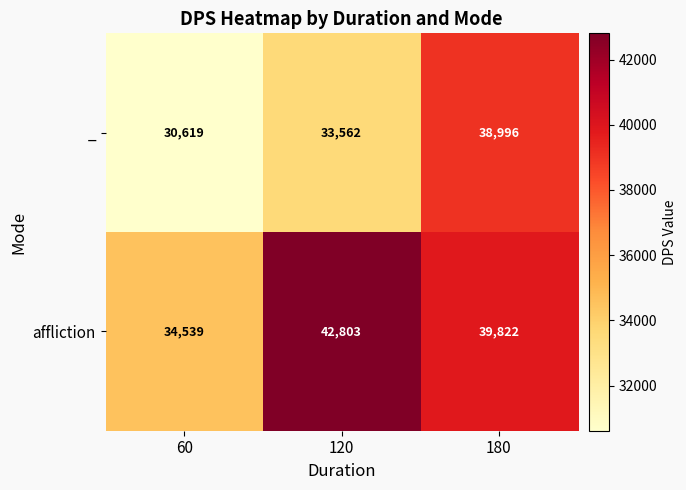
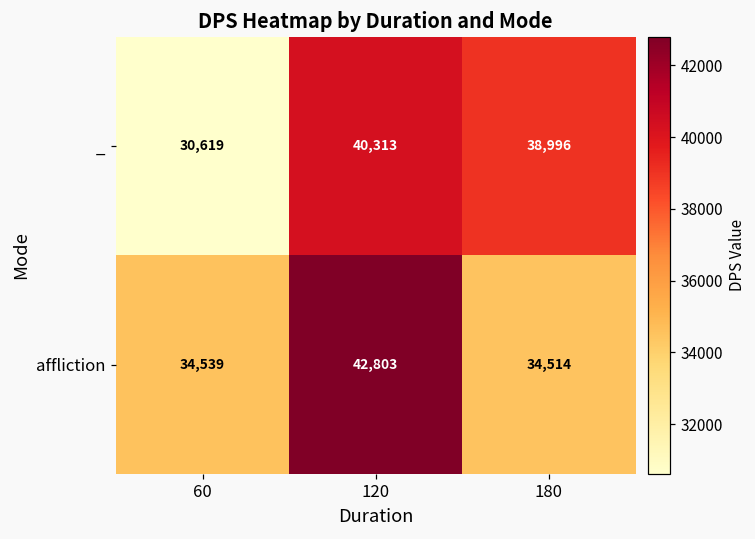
  {
    "_": {
      "60": "30,619",
-     "120": "33,562",
+     "120": "40,313",
      "180": "38,996"
    },
    "affliction": {
      "60": "34,539",
      "120": "42,803",
-     "180": "39,822"
+     "180": "34,514"
    }
  }
